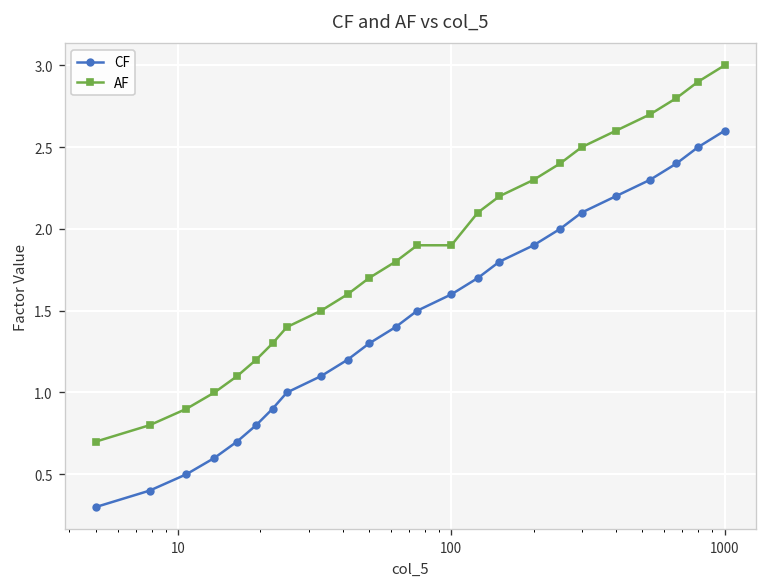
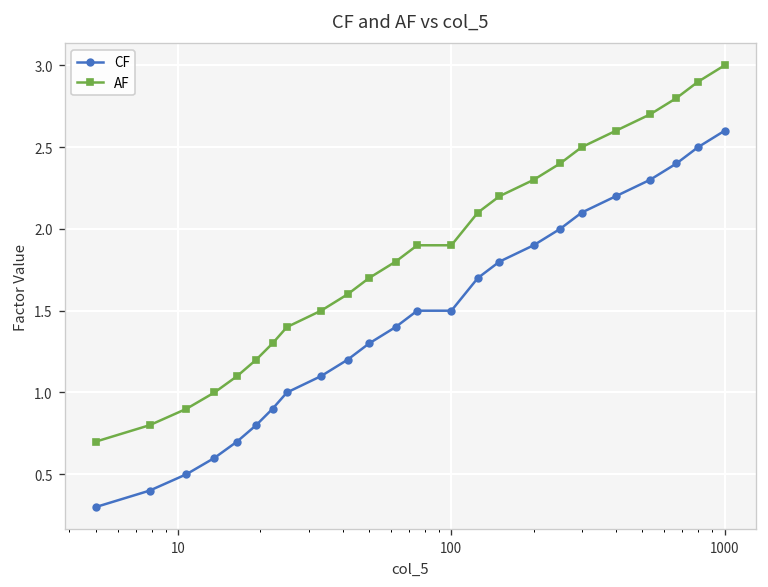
  {
    "CF": {
-     "100": 1.6,
+     "100": 1.5,
      "1000": 2.6
    },
    "AF": {
      "100": 1.9,
      "1000": 3.0
    }
  }
